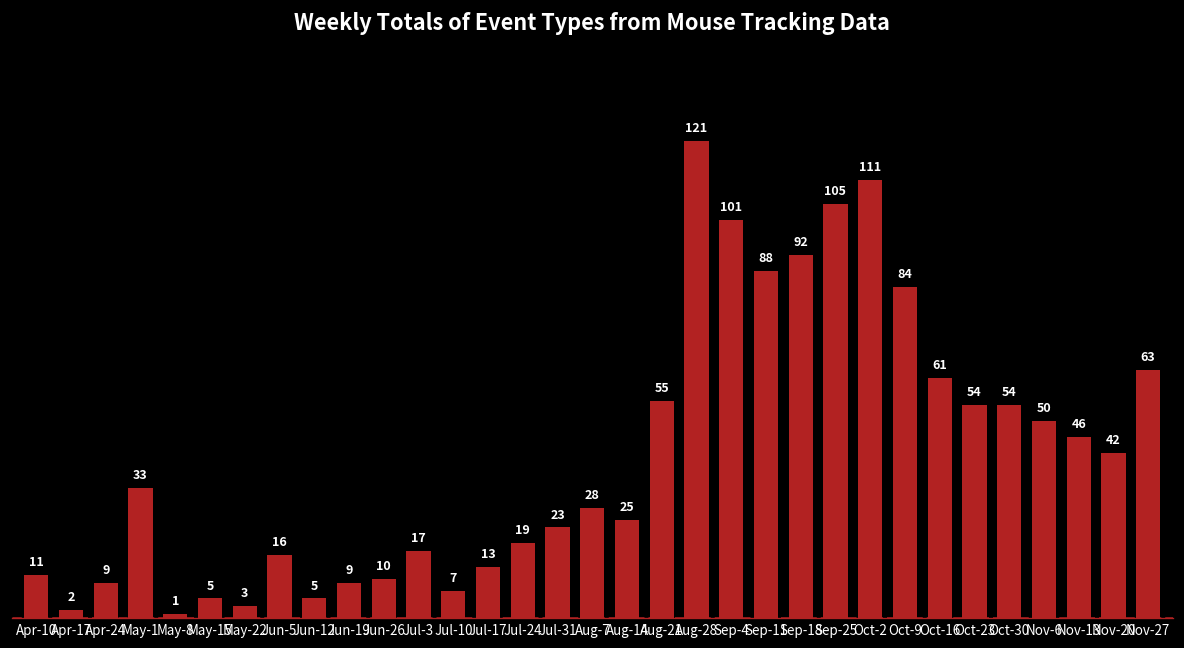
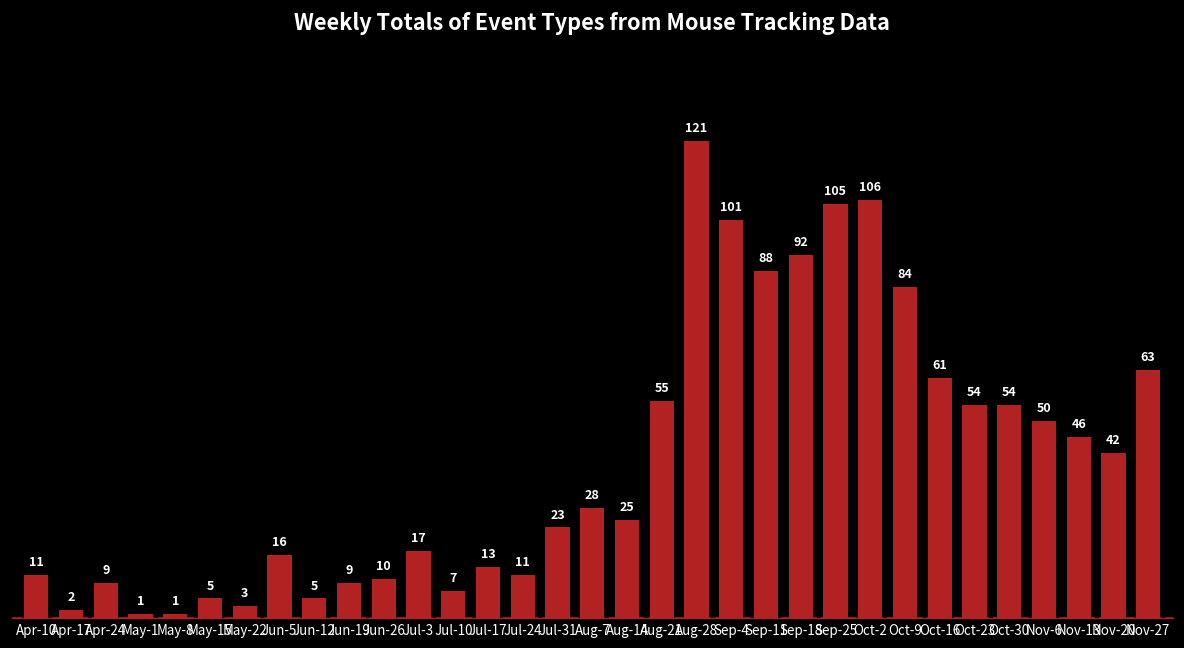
  {
    "Apr-10": 11,
    "Apr-24": 9,
-   "May-1": 33,
+   "May-1": 1,
    "Jul-3": 17,
    "Jul-10": 7,
    "Jul-17": 13,
-   "Jul-24": 19,
+   "Jul-24": 11,
    "Jul-31": 23,
    "Aug-7": 28,
    "Sep-4": 101,
-   "Oct-2": 111,
+   "Oct-2": 106,
    "Oct-9": 84
  }
